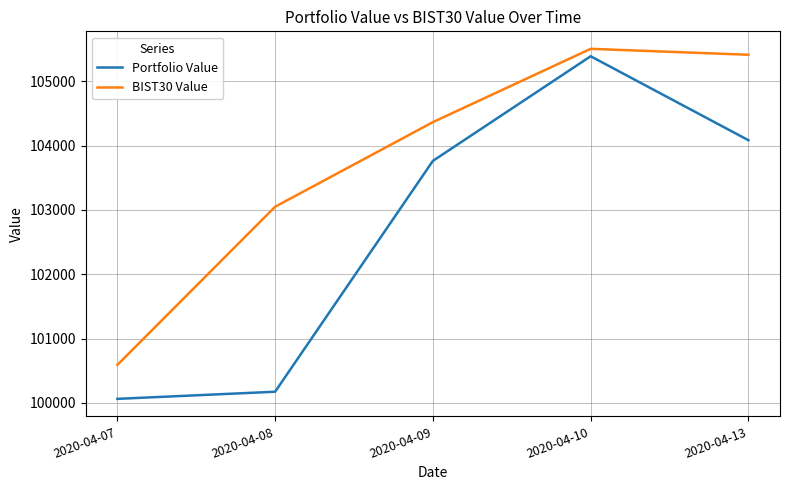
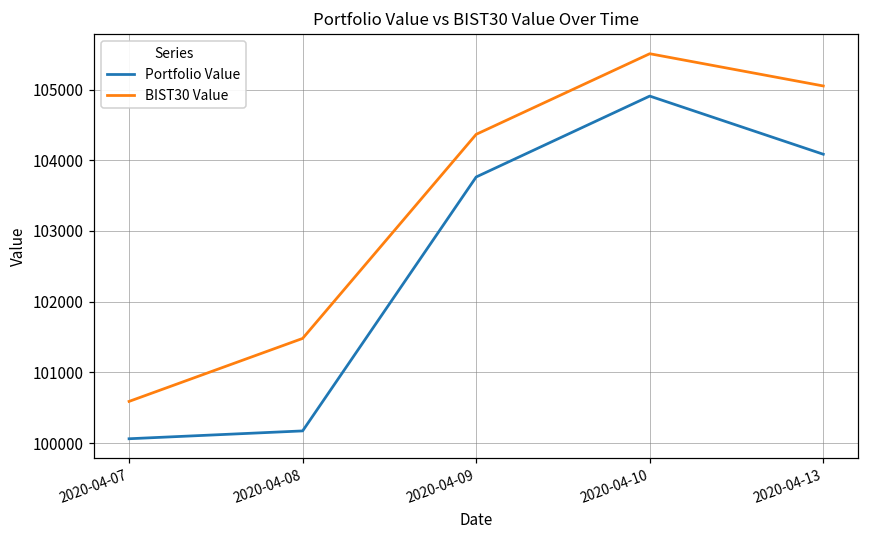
  {
    "Portfolio Value": {
      "2020-04-07": 100100,
      "2020-04-08": 100200,
      "2020-04-09": 103800,
-     "2020-04-10": 105400,
+     "2020-04-10": 104900,
      "2020-04-13": 104100
    },
    "BIST30 Value": {
      "2020-04-07": 100600,
-     "2020-04-08": 103000,
+     "2020-04-08": 101500,
      "2020-04-09": 104400,
      "2020-04-10": 105500,
-     "2020-04-13": 105400
+     "2020-04-13": 105100
    }
  }
